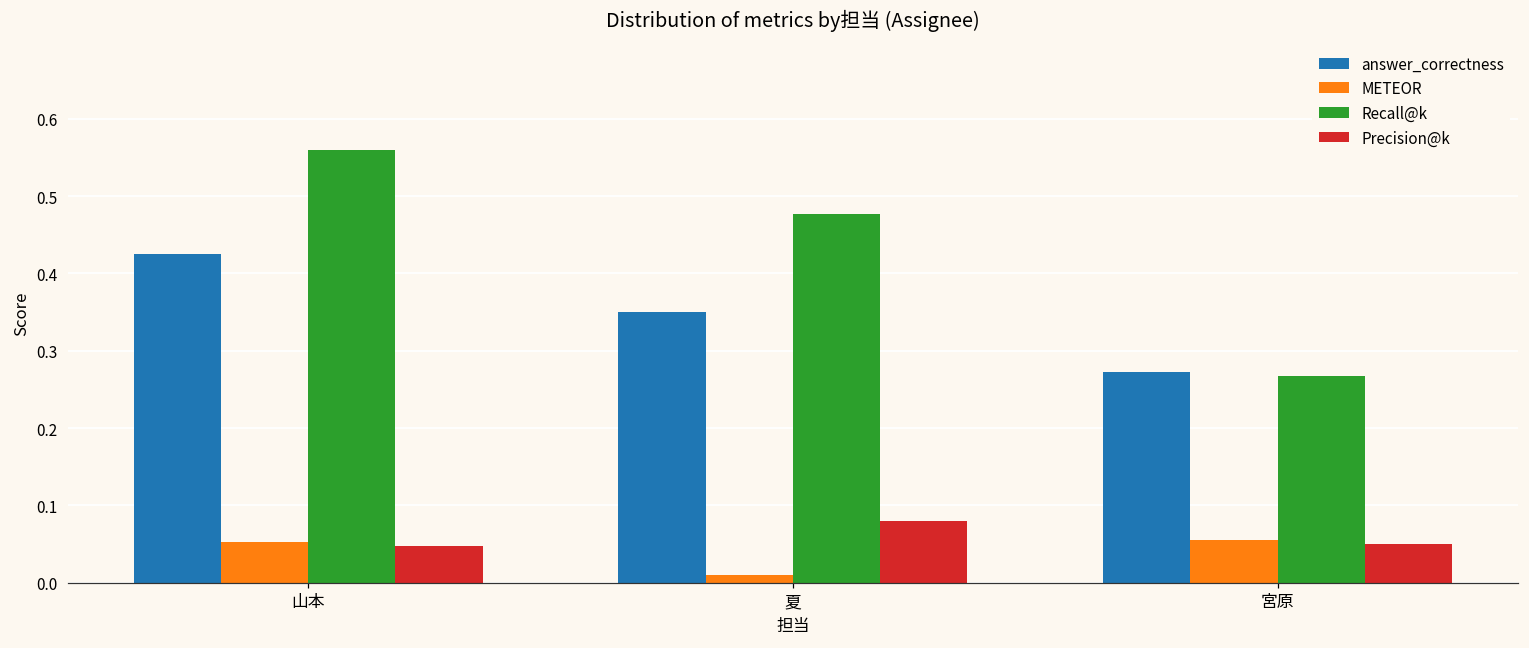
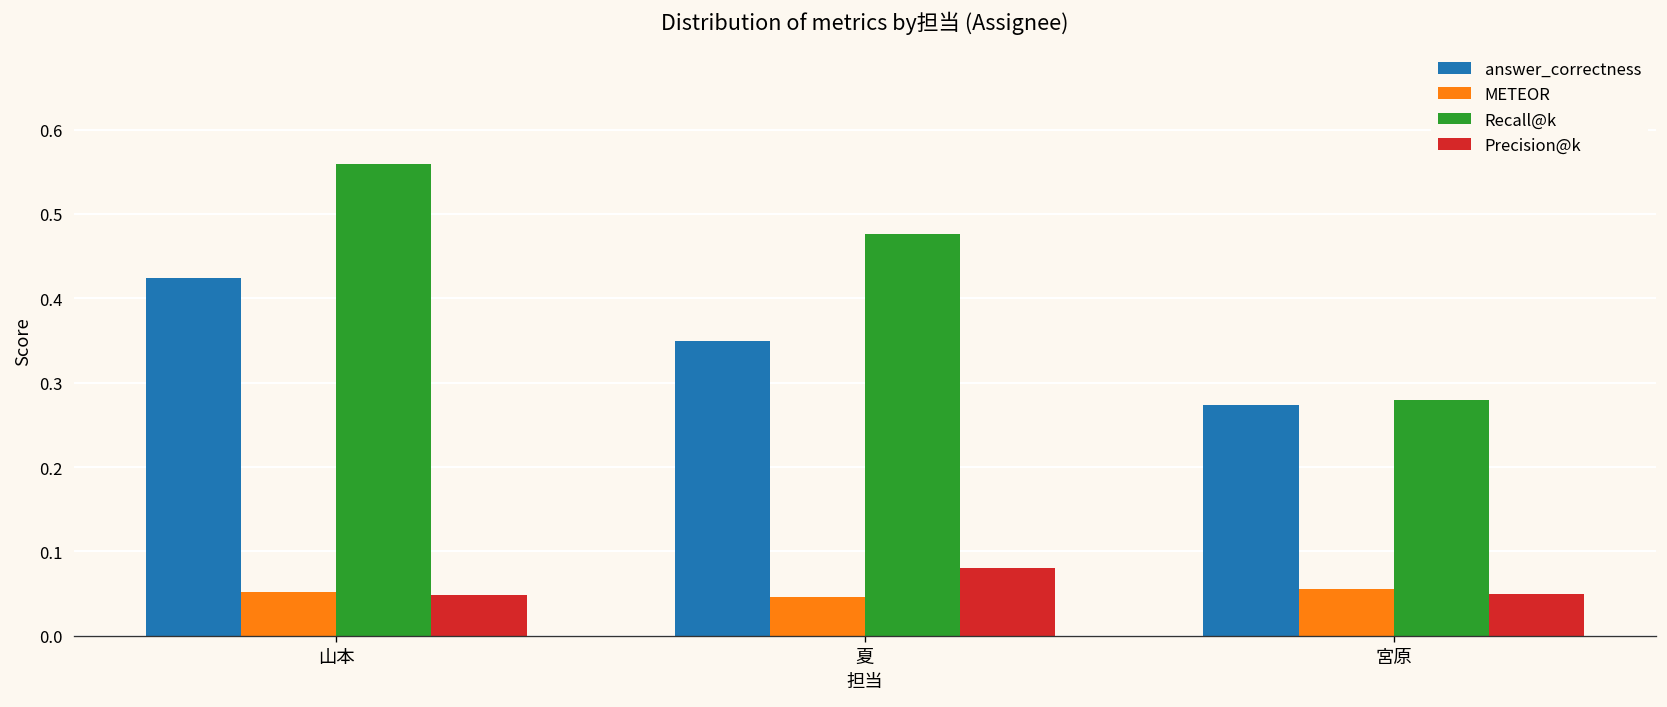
  {
    "answer_correctness": {
      "山本": 0.42,
      "夏": 0.35,
      "宮原": 0.27
    },
    "METEOR": {
      "山本": 0.05,
-     "夏": 0.01,
+     "夏": 0.05,
      "宮原": 0.06
    },
    "Recall@k": {
      "山本": 0.56,
      "夏": 0.48,
-     "宮原": 0.27
+     "宮原": 0.28
    },
    "Precision@k": {
      "山本": 0.05,
      "夏": 0.08,
      "宮原": 0.05
    }
  }
